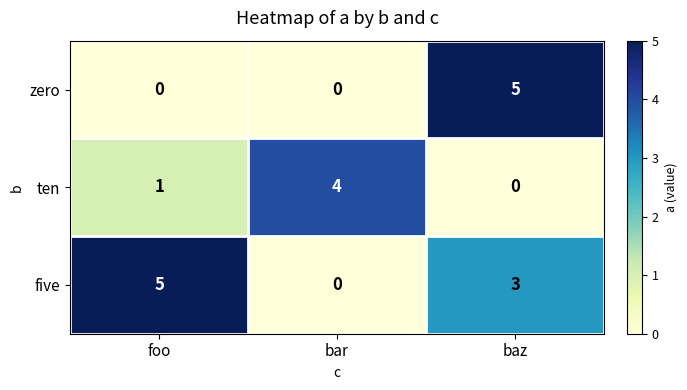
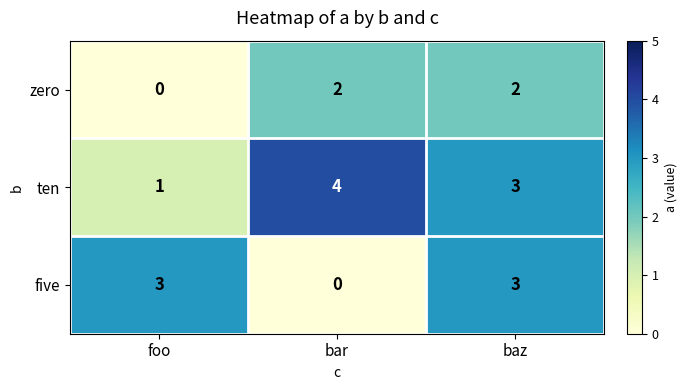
  {
    "zero": {
      "foo": 0,
-     "bar": 0,
-     "baz": 5
+     "bar": 2,
+     "baz": 2
    },
    "ten": {
      "foo": 1,
      "bar": 4,
-     "baz": 0
+     "baz": 3
    },
    "five": {
-     "foo": 5,
+     "foo": 3,
      "bar": 0,
      "baz": 3
    }
  }
